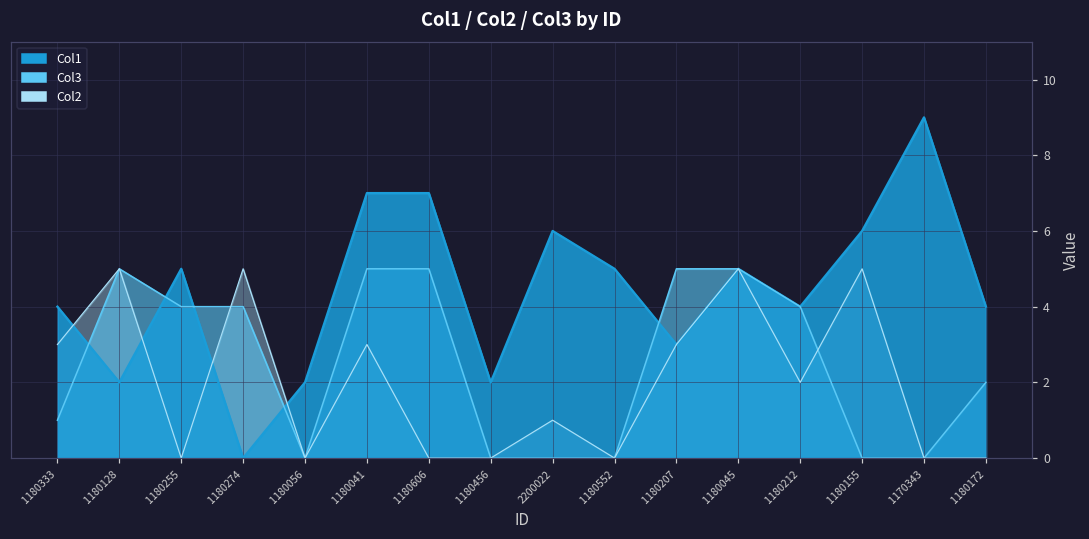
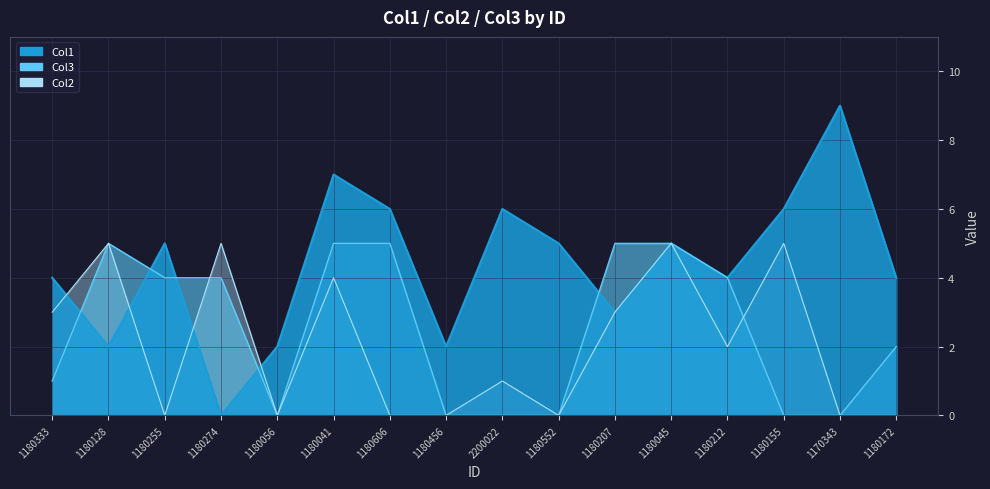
  {
    "Col2": {
      "1180333": 3,
      "1180255": 0,
      "1180274": 5,
-     "1180041": 3,
+     "1180041": 4,
      "1180606": 0,
      "2200022": 1,
      "1180212": 2,
      "1180155": 5,
      "1180172": 0
    },
    "Col3": {
      "1180333": 1,
      "1180255": 4,
      "1180274": 4,
      "1180041": 5,
      "1180606": 5,
      "2200022": 0,
      "1180207": 5,
      "1180155": 0,
      "1180172": 2
    },
    "Col1": {
      "1180333": 4,
      "1180128": 2,
      "1180255": 5,
      "1180274": 0,
      "1180056": 2,
      "1180041": 7,
-     "1180606": 7,
+     "1180606": 6,
      "1180456": 2,
      "2200022": 6,
      "1180552": 5,
      "1180155": 6,
      "1170343": 9,
      "1180172": 4
    }
  }
